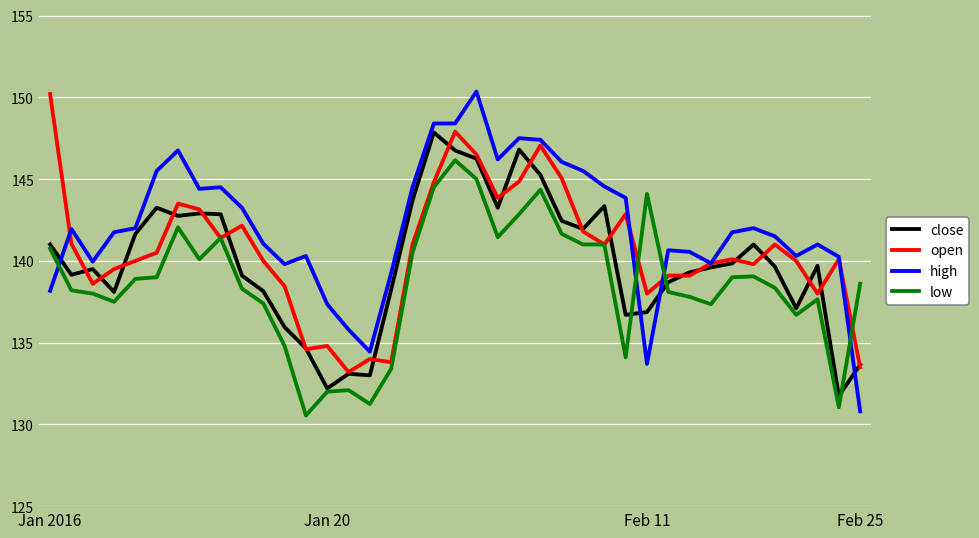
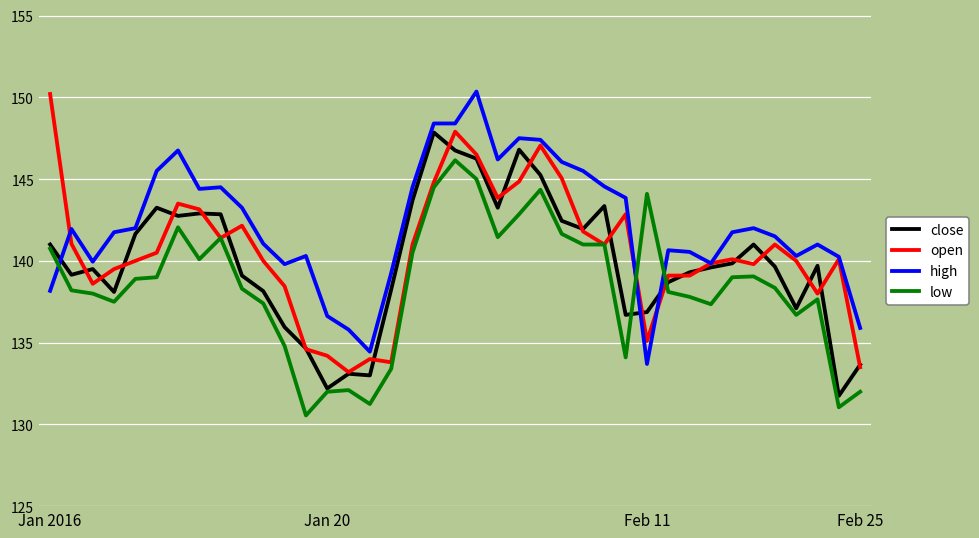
  {
    "close": {
      "Jan 2016": 141.0,
      "Jan 20": 132.2,
      "Feb 11": 136.9
    },
    "open": {
      "Jan 2016": 150.2,
-     "Jan 20": 134.8,
-     "Feb 11": 138.0
+     "Jan 20": 134.2,
+     "Feb 11": 135.1
    },
    "high": {
      "Jan 2016": 138.2,
-     "Jan 20": 137.4,
+     "Jan 20": 136.6,
      "Feb 11": 133.7,
-     "Feb 25": 130.8
+     "Feb 25": 135.9
    },
    "low": {
      "Jan 2016": 140.8,
      "Jan 20": 132.0,
      "Feb 11": 144.1,
-     "Feb 25": 138.6
+     "Feb 25": 132.0
    }
  }
